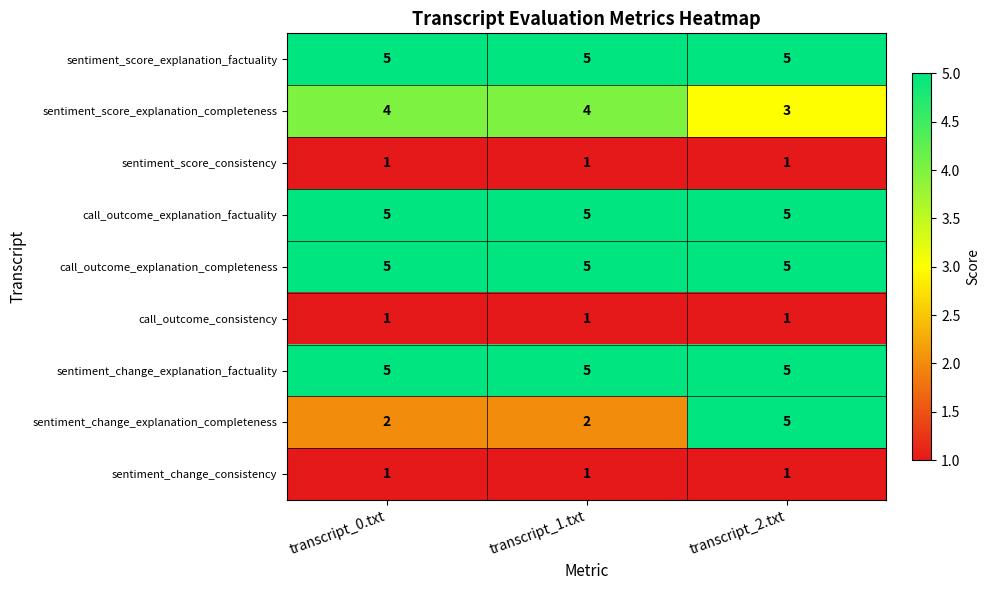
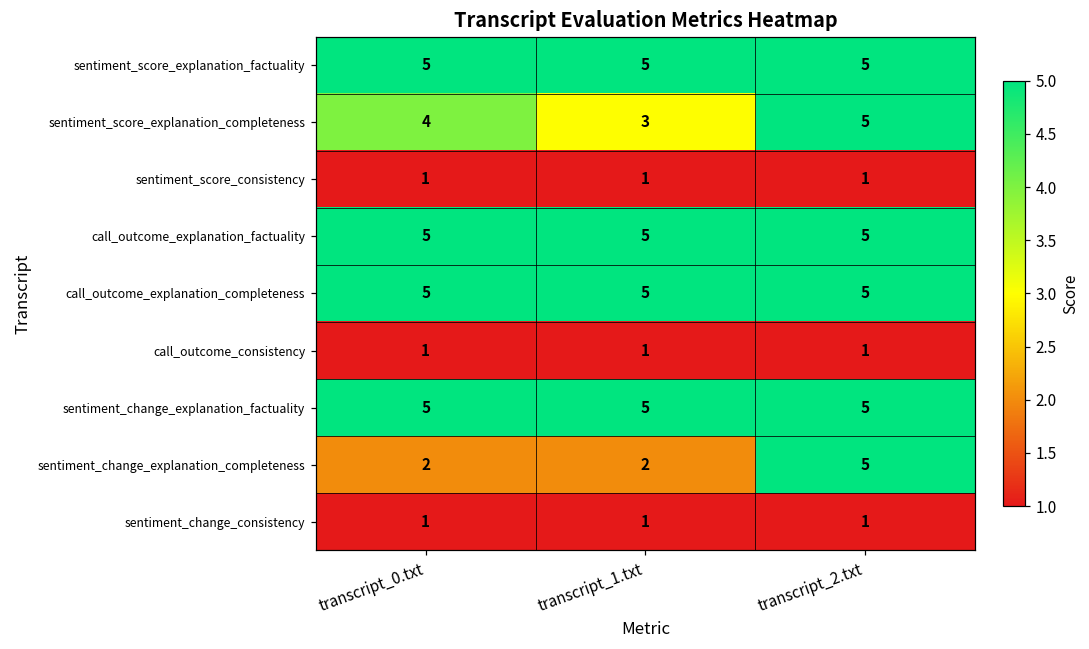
  {
    "sentiment_score_explanation_factuality": {
      "transcript_0.txt": 5,
      "transcript_1.txt": 5,
      "transcript_2.txt": 5
    },
    "sentiment_score_explanation_completeness": {
      "transcript_0.txt": 4,
-     "transcript_1.txt": 4,
-     "transcript_2.txt": 3
+     "transcript_1.txt": 3,
+     "transcript_2.txt": 5
    },
    "sentiment_score_consistency": {
      "transcript_0.txt": 1,
      "transcript_1.txt": 1,
      "transcript_2.txt": 1
    },
    "call_outcome_explanation_factuality": {
      "transcript_0.txt": 5,
      "transcript_1.txt": 5,
      "transcript_2.txt": 5
    },
    "call_outcome_explanation_completeness": {
      "transcript_0.txt": 5,
      "transcript_1.txt": 5,
      "transcript_2.txt": 5
    },
    "call_outcome_consistency": {
      "transcript_0.txt": 1,
      "transcript_1.txt": 1,
      "transcript_2.txt": 1
    },
    "sentiment_change_explanation_factuality": {
      "transcript_0.txt": 5,
      "transcript_1.txt": 5,
      "transcript_2.txt": 5
    },
    "sentiment_change_explanation_completeness": {
      "transcript_0.txt": 2,
      "transcript_1.txt": 2,
      "transcript_2.txt": 5
    },
    "sentiment_change_consistency": {
      "transcript_0.txt": 1,
      "transcript_1.txt": 1,
      "transcript_2.txt": 1
    }
  }
